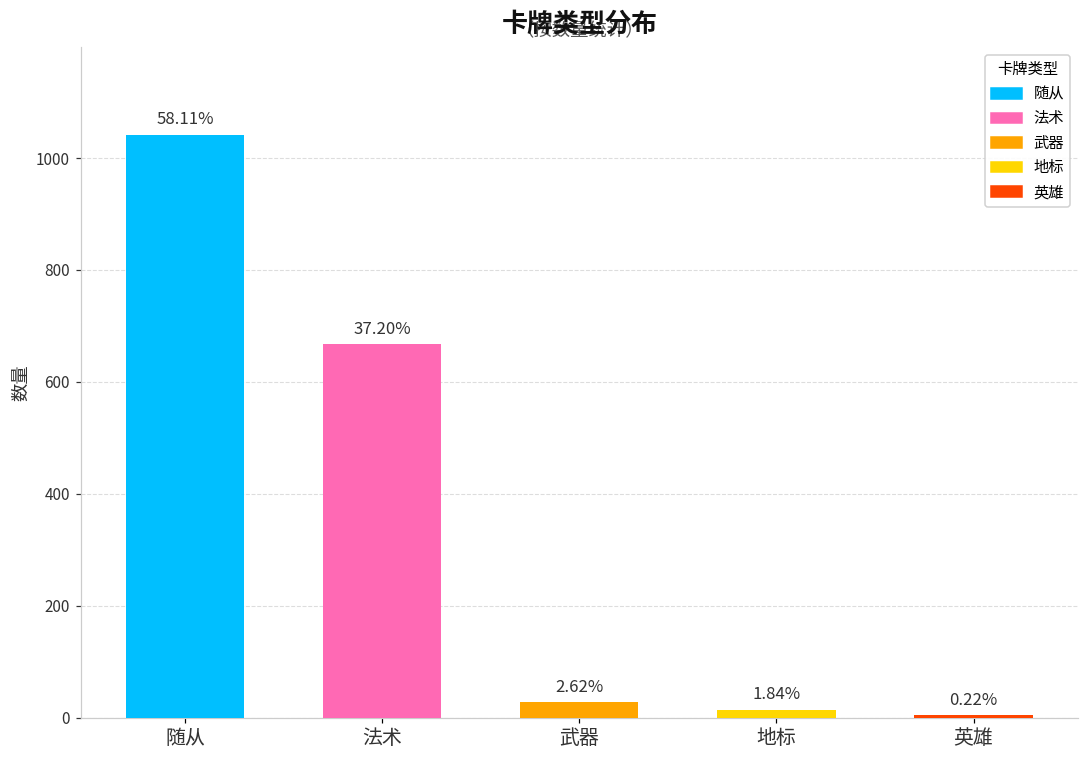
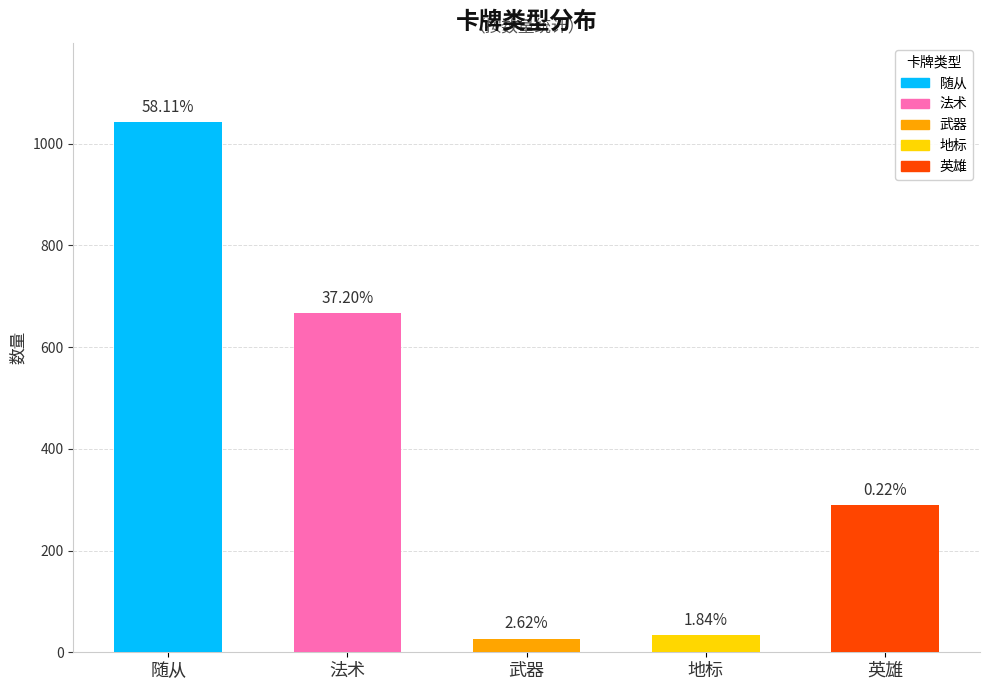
  {
-   "地标": 10,
-   "英雄": 0
+   "地标": 30,
+   "英雄": 290
  }
